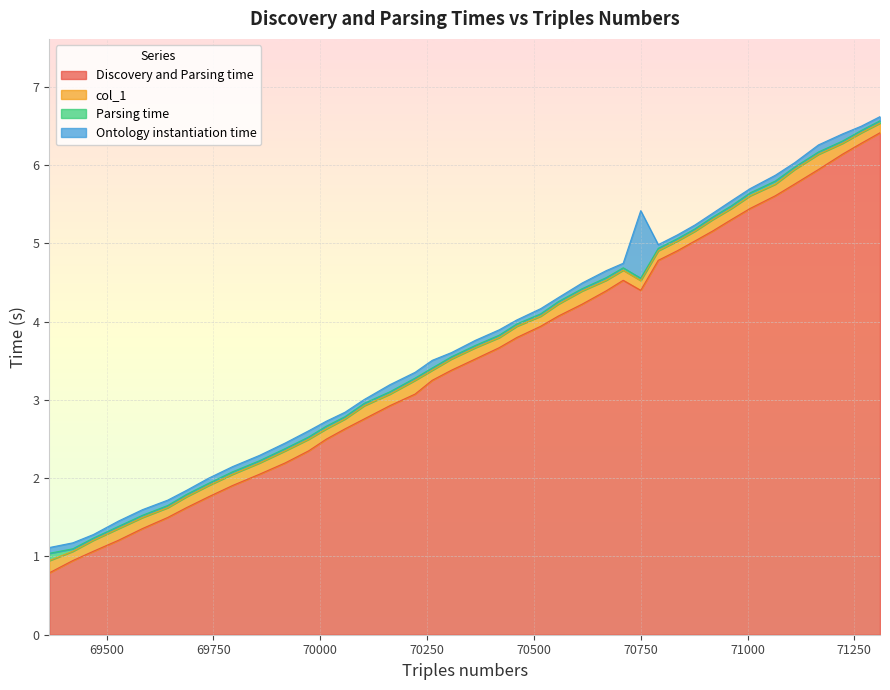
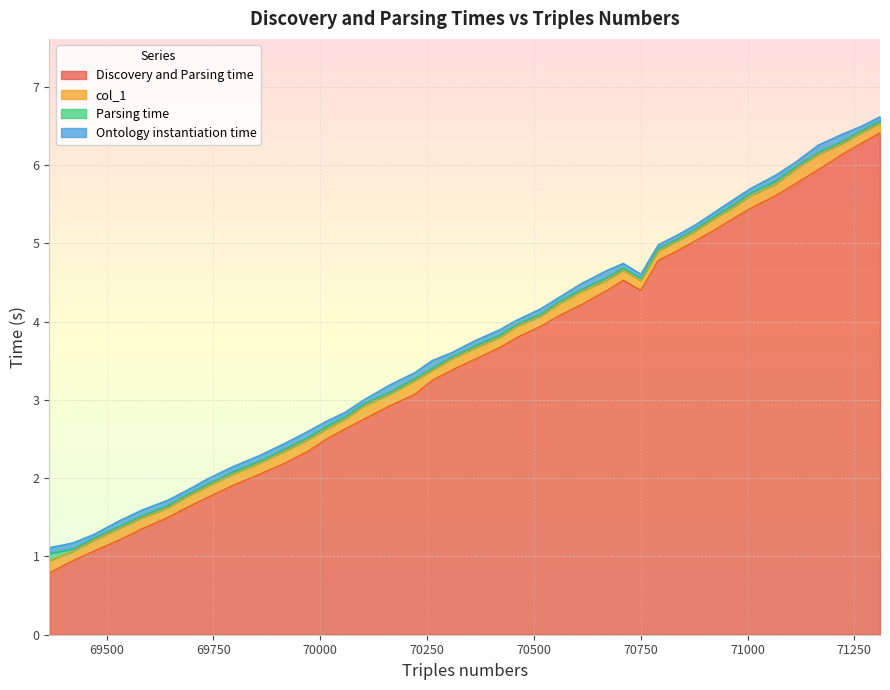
  {
    "Discovery and Parsing time": {
      "70750": 4.4
    },
    "Ontology instantiation time": {
-     "70750": 0.9
+     "70750": 0.1
    }
  }
